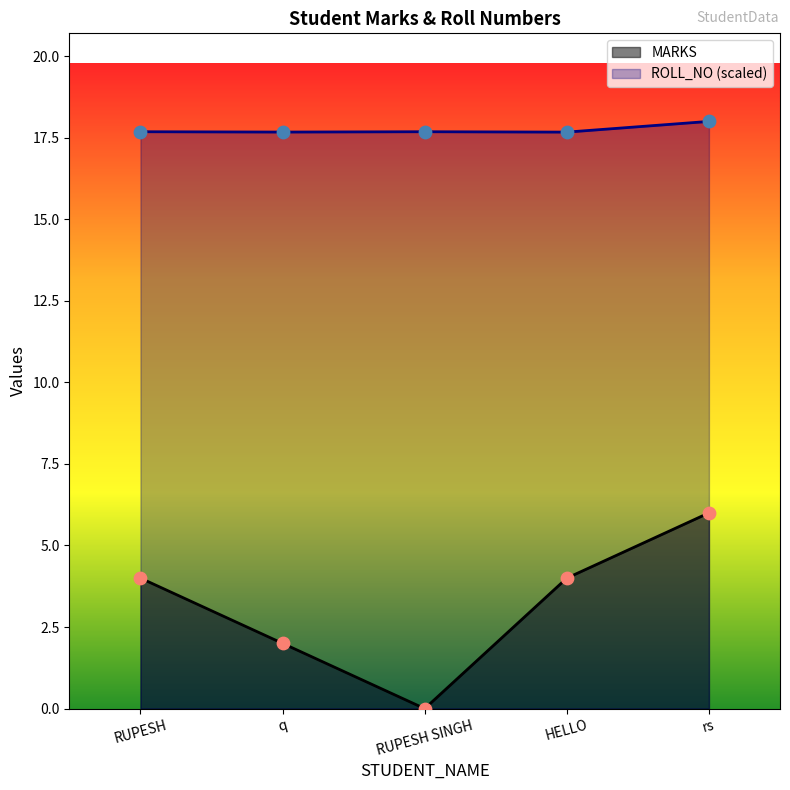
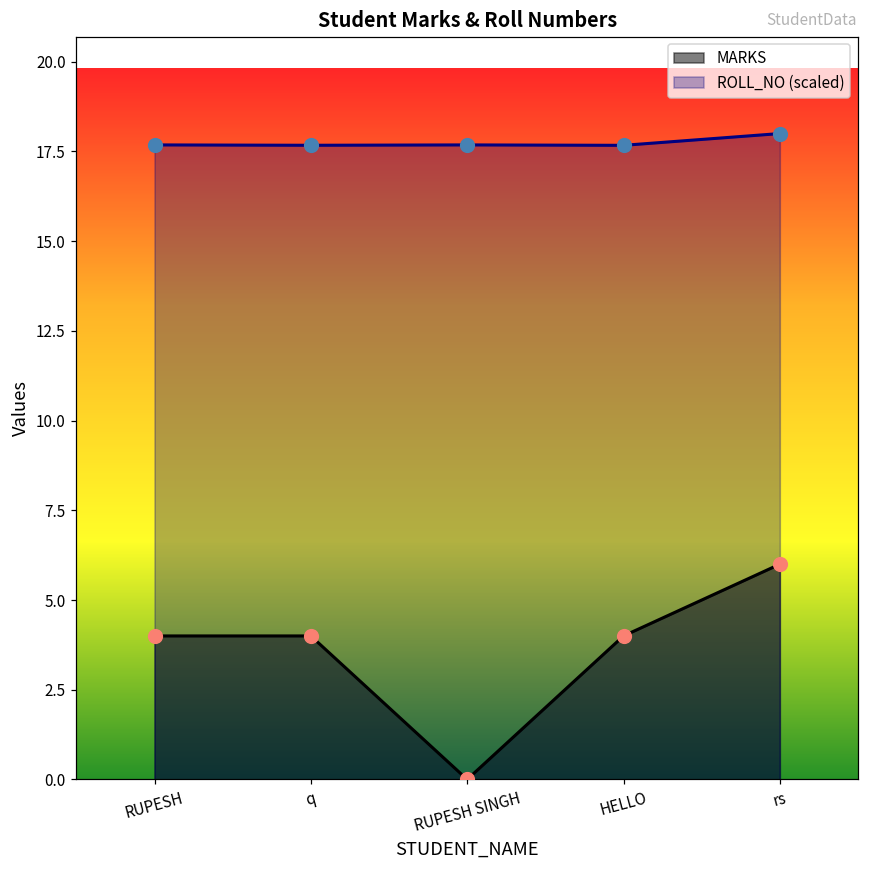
  {
    "MARKS": {
      "RUPESH": 4,
-     "q": 2,
+     "q": 4,
      "RUPESH SINGH": 0,
      "HELLO": 4,
      "rs": 6
    },
    "ROLL_NO (scaled)": {
      "RUPESH": 17.7,
      "q": 17.7,
      "RUPESH SINGH": 17.7,
      "HELLO": 17.7,
      "rs": 18
    }
  }
